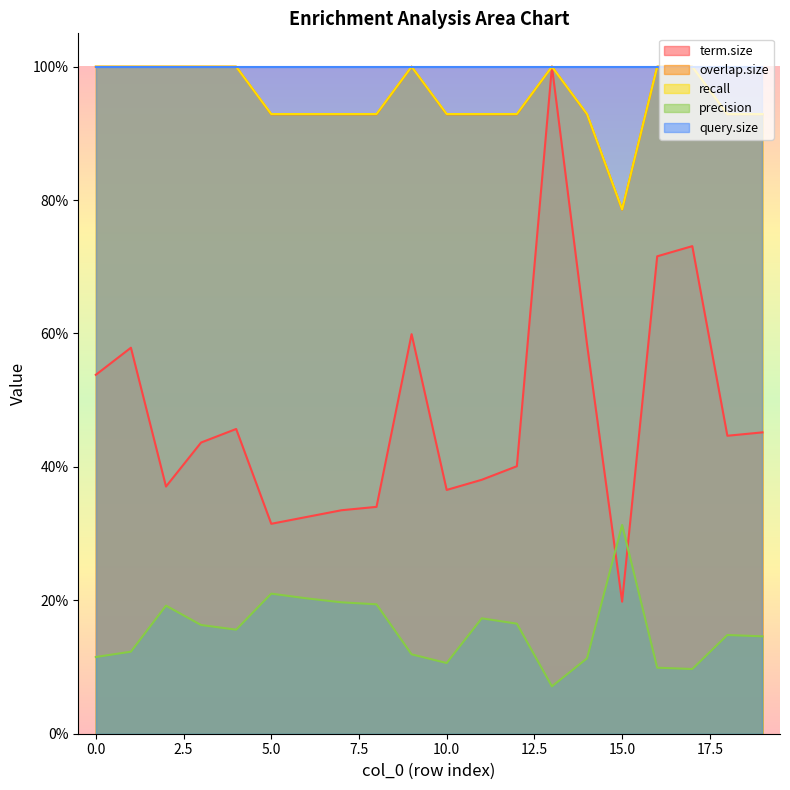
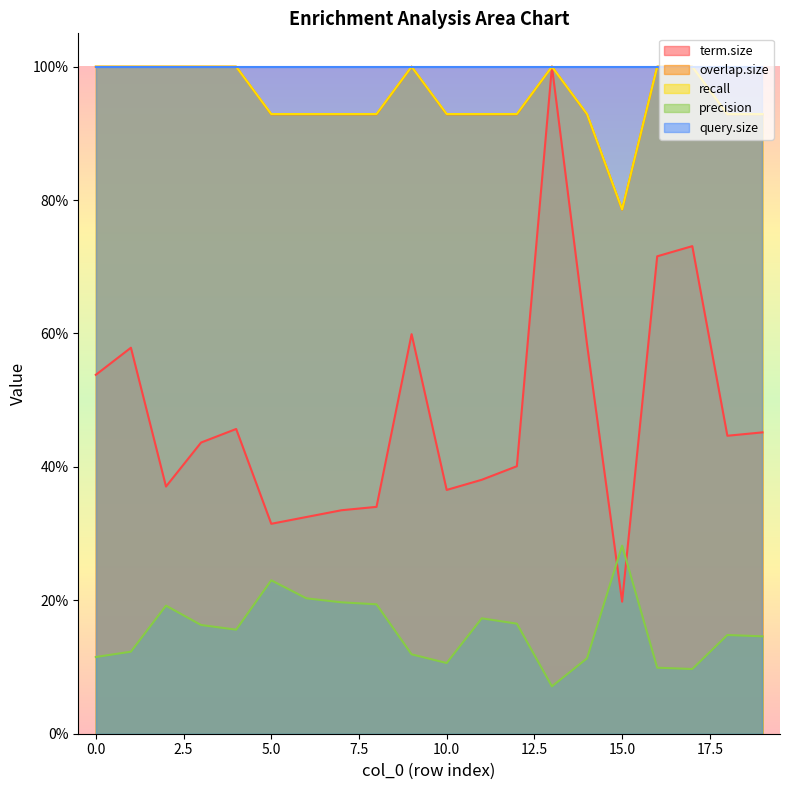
  {
    "term.size": {
      "0.0": "54%",
      "5.0": "31%",
      "10.0": "37%",
      "15.0": "20%"
    },
    "precision": {
      "0.0": "12%",
-     "5.0": "21%",
+     "5.0": "23%",
      "10.0": "11%",
-     "15.0": "31%"
+     "15.0": "28%"
    },
    "query.size": {
      "5.0": "100%",
      "10.0": "100%",
      "15.0": "100%"
    }
  }
